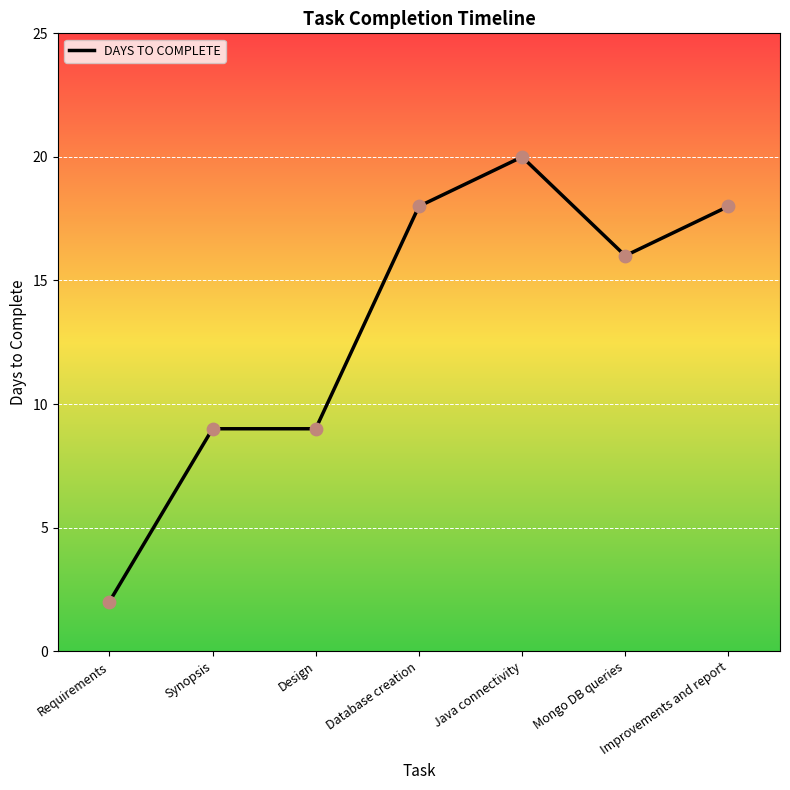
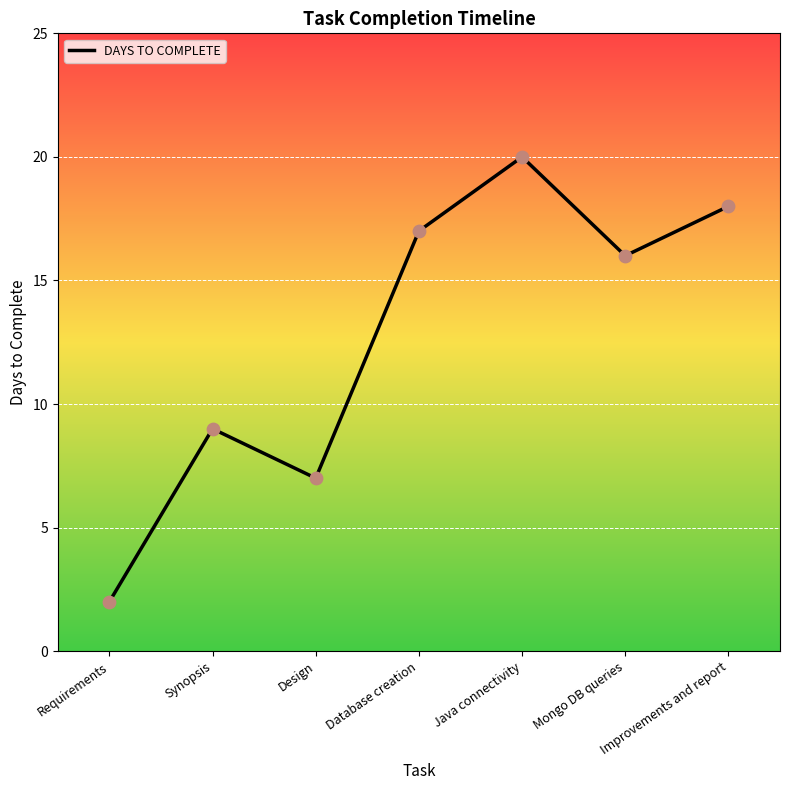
  {
    "Requirements": 2,
    "Synopsis": 9,
-   "Design": 9,
-   "Database creation": 18,
+   "Design": 7,
+   "Database creation": 17,
    "Java connectivity": 20,
    "Mongo DB queries": 16,
    "Improvements and report": 18
  }
